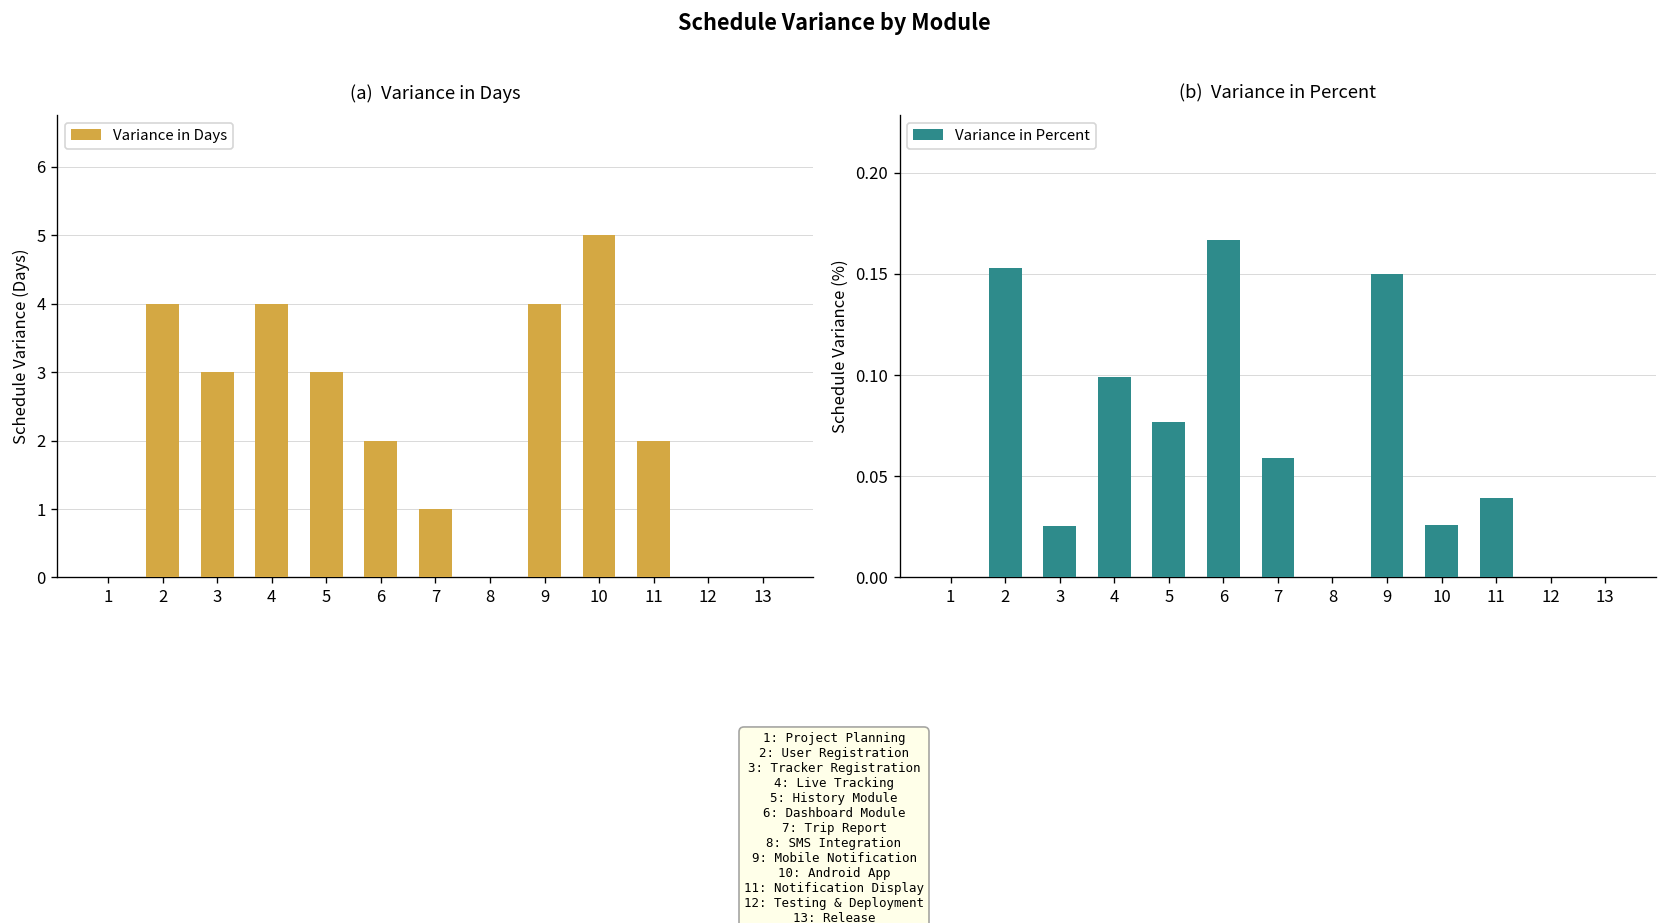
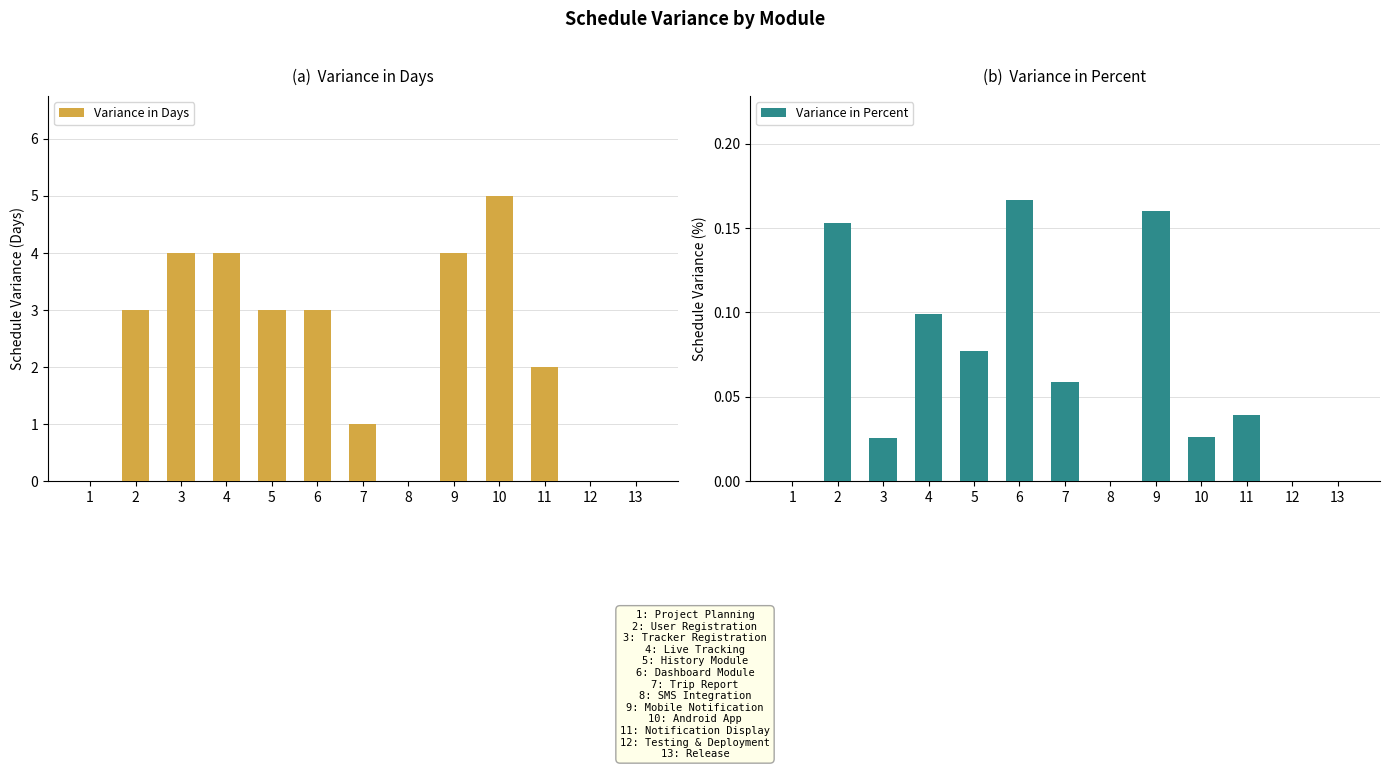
  {
    "(a) Variance in Days": {
      "1": 0,
-     "2": 4,
-     "3": 3,
+     "2": 3,
+     "3": 4,
      "4": 4,
      "5": 3,
-     "6": 2,
+     "6": 3,
      "7": 1,
      "8": 0,
      "9": 4,
      "10": 5,
      "11": 2,
      "12": 0,
      "13": 0
    },
    "(b) Variance in Percent": {
      "1": 0.00,
      "2": 0.153,
      "3": 0.025,
      "4": 0.10,
      "5": 0.077,
      "6": 0.167,
      "7": 0.06,
      "8": 0.00,
-     "9": 0.15,
+     "9": 0.16,
      "10": 0.026,
      "11": 0.04,
      "12": 0.00,
      "13": 0.00
    }
  }
